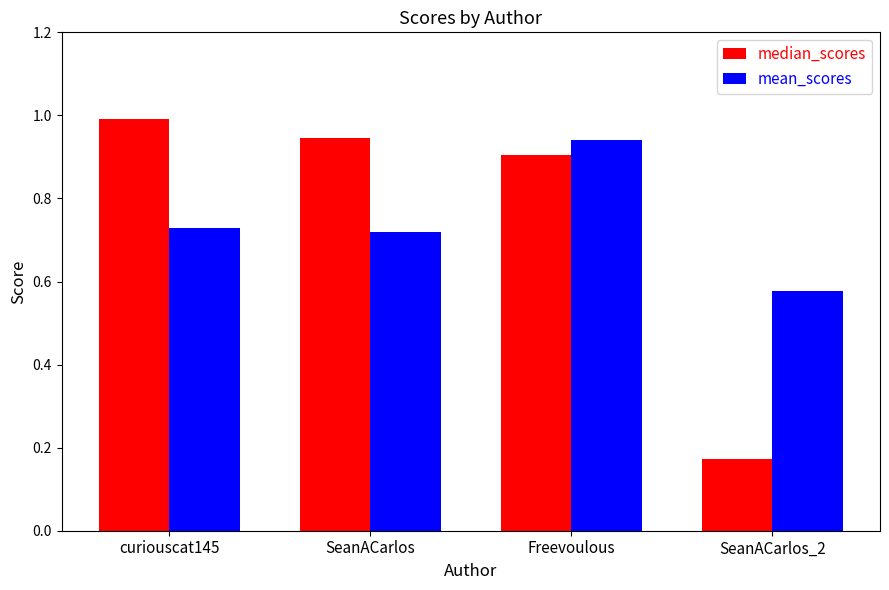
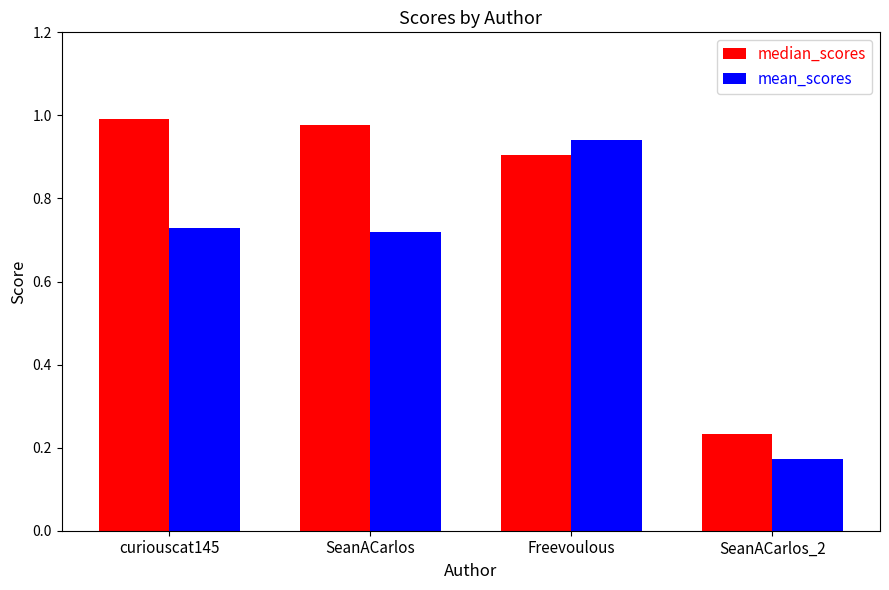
  {
    "median_scores": {
      "curiouscat145": 0.99,
-     "SeanACarlos": 0.95,
+     "SeanACarlos": 0.98,
      "Freevoulous": 0.91,
-     "SeanACarlos_2": 0.17
+     "SeanACarlos_2": 0.23
    },
    "mean_scores": {
      "curiouscat145": 0.73,
      "SeanACarlos": 0.72,
      "Freevoulous": 0.94,
-     "SeanACarlos_2": 0.58
+     "SeanACarlos_2": 0.17
    }
  }
